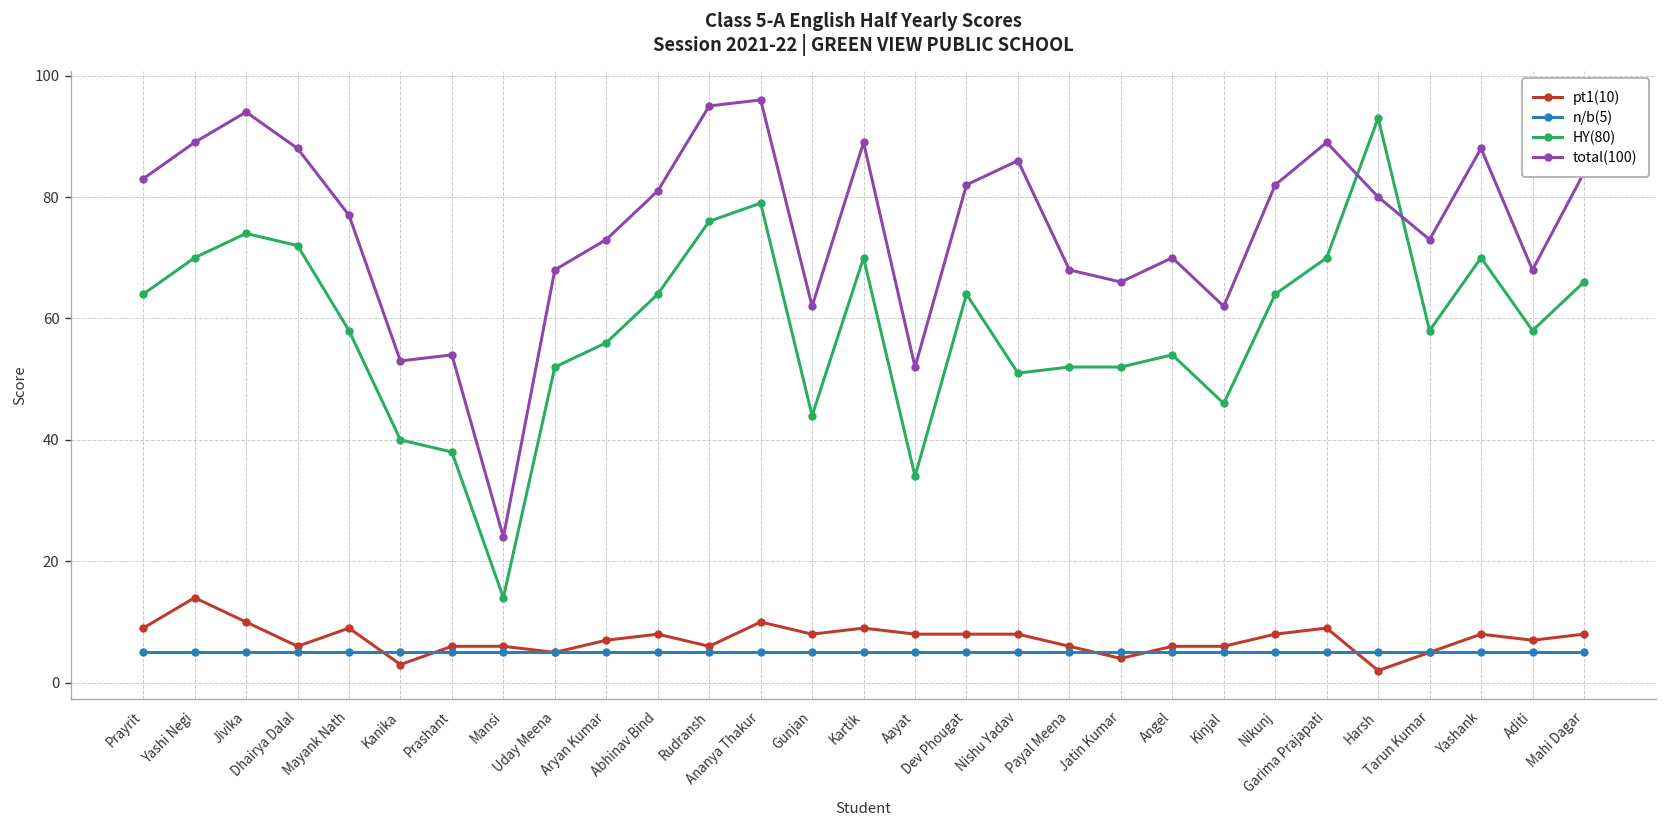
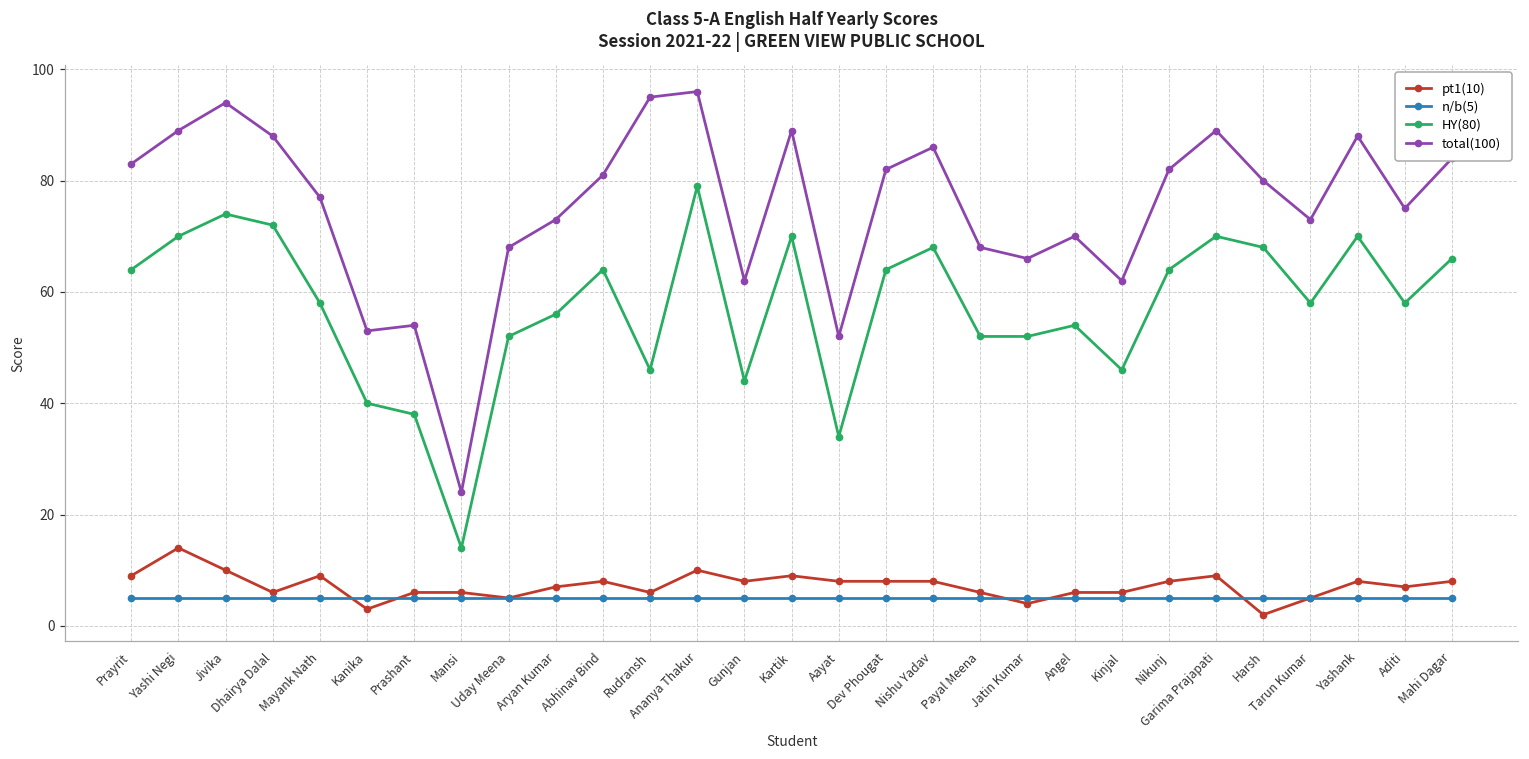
  {
    "pt1(10)": {
      "Prayrit": 9,
      "Yashi Negi": 14,
      "Jivika": 10,
      "Dhairya Dalal": 6,
      "Mayank Nath": 9,
      "Kanika": 3,
      "Prashant": 6,
      "Mansi": 6,
      "Aryan Kumar": 7,
      "Abhinav Bind": 8,
      "Rudransh": 6,
      "Ananya Thakur": 10,
      "Gunjan": 8,
      "Kartik": 9,
      "Aayat": 8,
      "Dev Phougat": 8,
      "Nishu Yadav": 8,
      "Payal Meena": 6,
      "Jatin Kumar": 4,
      "Angel": 6,
      "Kinjal": 6,
      "Nikunj": 8,
      "Garima Prajapati": 9,
      "Harsh": 2,
      "Yashank": 8,
      "Aditi": 7,
      "Mahi Dagar": 8
    },
    "n/b(5)": {
      "Prayrit": 5,
      "Yashi Negi": 5,
      "Jivika": 5,
      "Dhairya Dalal": 5,
      "Mayank Nath": 5,
      "Kanika": 5,
      "Prashant": 5,
      "Mansi": 5,
      "Aryan Kumar": 5,
      "Abhinav Bind": 5,
      "Rudransh": 5,
      "Ananya Thakur": 5,
      "Gunjan": 5,
      "Kartik": 5,
      "Aayat": 5,
      "Dev Phougat": 5,
      "Nishu Yadav": 5,
      "Payal Meena": 5,
      "Jatin Kumar": 5,
      "Angel": 5,
      "Kinjal": 5,
      "Nikunj": 5,
      "Garima Prajapati": 5,
      "Harsh": 5,
      "Yashank": 5,
      "Aditi": 5,
      "Mahi Dagar": 5
    },
    "HY(80)": {
      "Prayrit": 64,
      "Yashi Negi": 70,
      "Jivika": 74,
      "Dhairya Dalal": 72,
      "Mayank Nath": 58,
      "Kanika": 40,
      "Prashant": 38,
      "Mansi": 14,
      "Uday Meena": 52,
      "Aryan Kumar": 56,
      "Abhinav Bind": 64,
-     "Rudransh": 76,
+     "Rudransh": 46,
      "Ananya Thakur": 79,
      "Gunjan": 44,
      "Kartik": 70,
      "Aayat": 34,
      "Dev Phougat": 64,
-     "Nishu Yadav": 51,
+     "Nishu Yadav": 68,
      "Payal Meena": 52,
      "Jatin Kumar": 52,
      "Angel": 54,
      "Kinjal": 46,
      "Nikunj": 64,
      "Garima Prajapati": 70,
-     "Harsh": 93,
+     "Harsh": 68,
      "Tarun Kumar": 58,
      "Yashank": 70,
      "Aditi": 58,
      "Mahi Dagar": 66
    },
    "total(100)": {
      "Prayrit": 83,
      "Yashi Negi": 89,
      "Jivika": 94,
      "Dhairya Dalal": 88,
      "Mayank Nath": 77,
      "Kanika": 53,
      "Prashant": 54,
      "Mansi": 24,
      "Uday Meena": 68,
      "Aryan Kumar": 73,
      "Abhinav Bind": 81,
      "Rudransh": 95,
      "Ananya Thakur": 96,
      "Gunjan": 62,
      "Kartik": 89,
      "Aayat": 52,
      "Dev Phougat": 82,
      "Nishu Yadav": 86,
      "Payal Meena": 68,
      "Jatin Kumar": 66,
      "Angel": 70,
      "Kinjal": 62,
      "Nikunj": 82,
      "Garima Prajapati": 89,
      "Harsh": 80,
      "Tarun Kumar": 73,
      "Yashank": 88,
-     "Aditi": 68
+     "Aditi": 75
    }
  }
